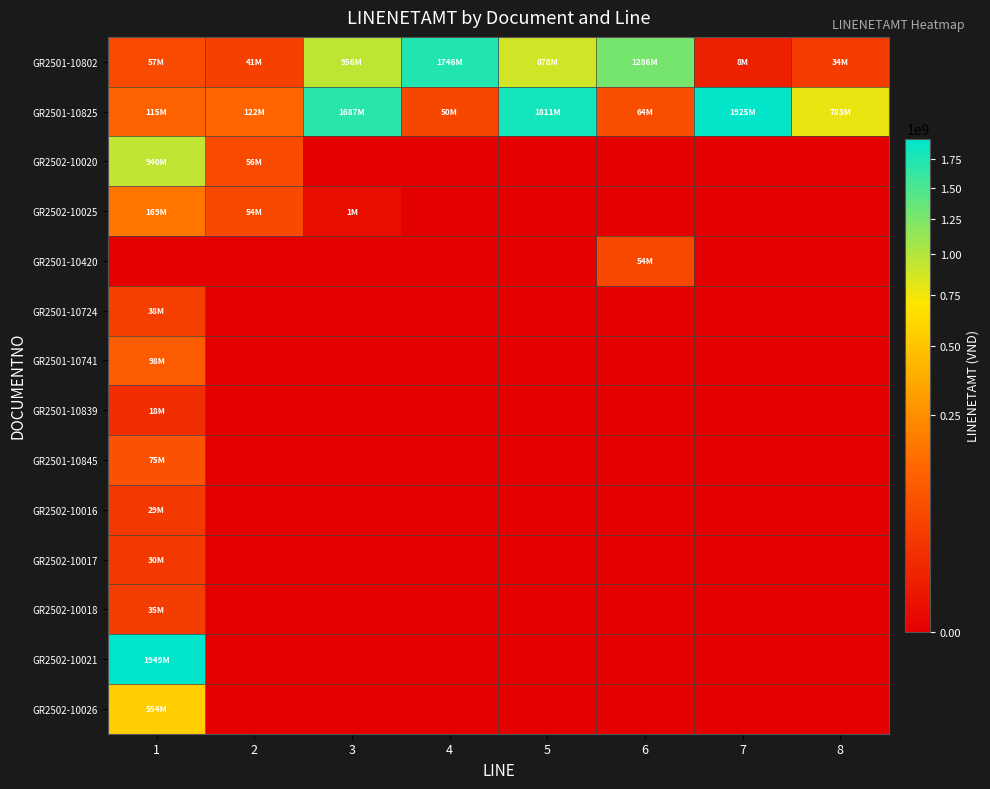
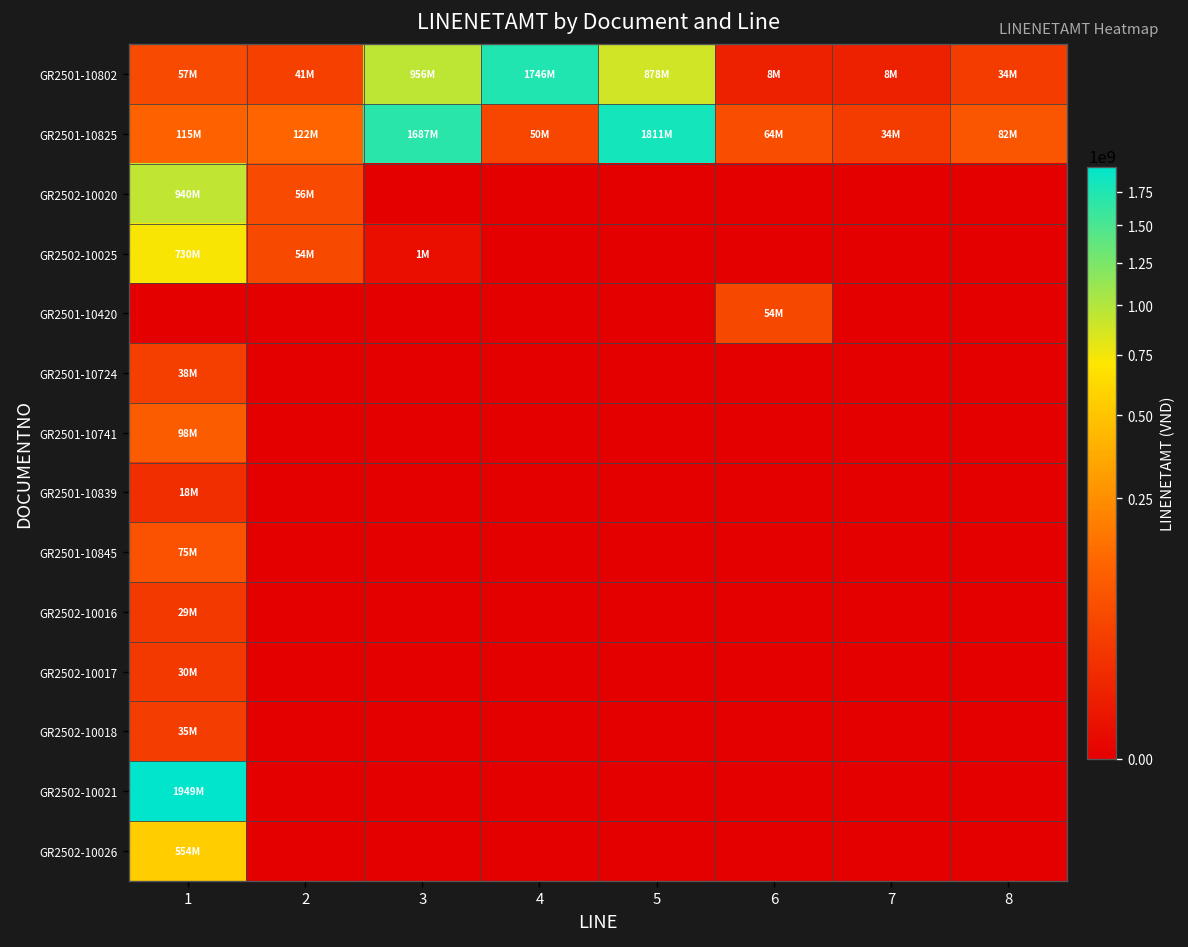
  {
    "GR2501-10802": {
      "1": "57M",
      "2": "41M",
      "3": "956M",
      "4": "1746M",
      "5": "878M",
-     "6": "1286M",
+     "6": "8M",
      "7": "8M",
      "8": "34M"
    },
    "GR2501-10825": {
      "1": "115M",
      "2": "122M",
      "3": "1687M",
      "4": "50M",
      "5": "1811M",
      "6": "64M",
-     "7": "1925M",
-     "8": "783M"
+     "7": "34M",
+     "8": "82M"
    },
    "GR2502-10020": {
      "1": "940M",
      "2": "56M"
    },
    "GR2502-10025": {
-     "1": "169M",
+     "1": "730M",
      "2": "54M",
      "3": "1M"
    },
    "GR2501-10420": {
      "6": "54M"
    },
    "GR2501-10724": {
      "1": "38M"
    },
    "GR2501-10741": {
      "1": "98M"
    },
    "GR2501-10839": {
      "1": "18M"
    },
    "GR2501-10845": {
      "1": "75M"
    },
    "GR2502-10016": {
      "1": "29M"
    },
    "GR2502-10017": {
      "1": "30M"
    },
    "GR2502-10018": {
      "1": "35M"
    },
    "GR2502-10021": {
      "1": "1949M"
    },
    "GR2502-10026": {
      "1": "554M"
    }
  }
